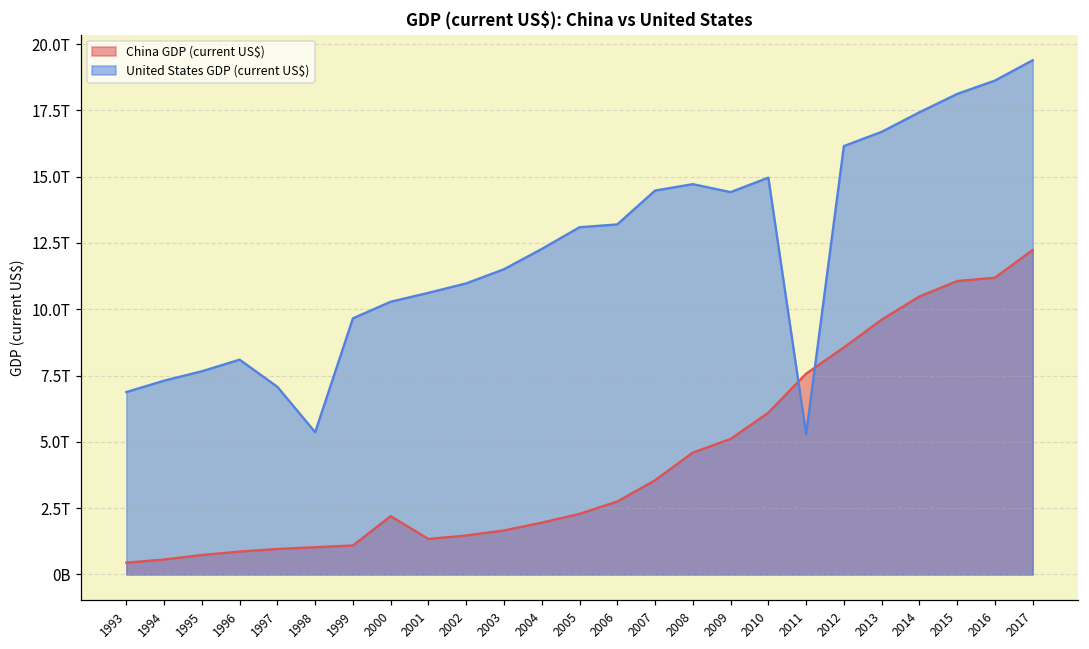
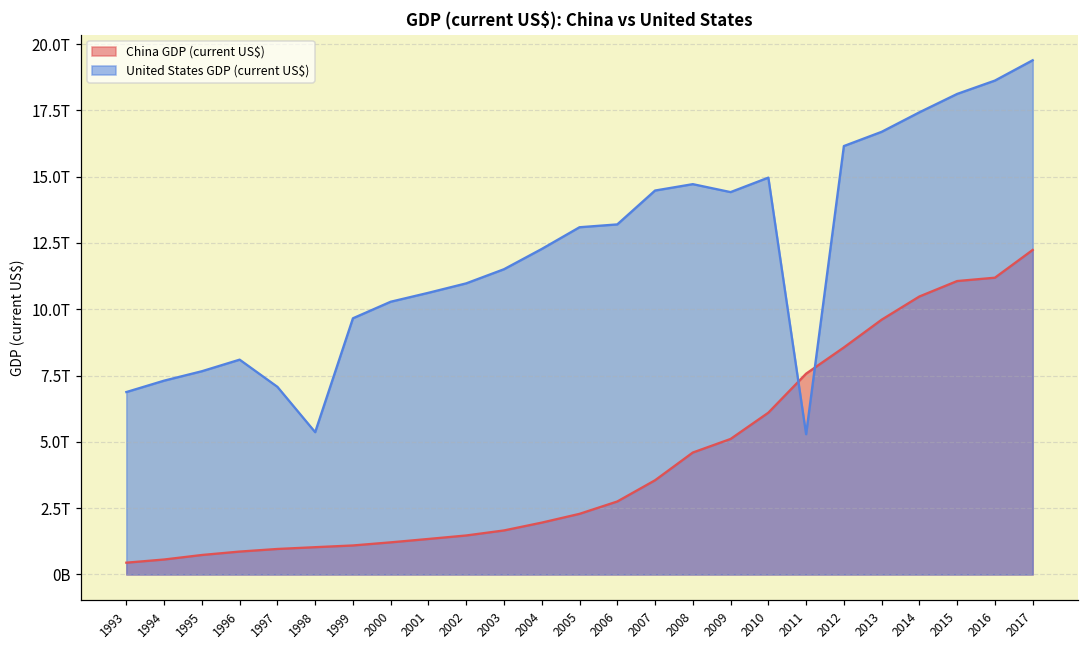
  {
    "China GDP (current US$)": {
      "1993": "0.4T",
      "1994": "0.6T",
      "1995": "0.7T",
      "1996": "0.9T",
      "1997": "1.0T",
      "1998": "1.0T",
      "1999": "1.1T",
-     "2000": "2.2T",
+     "2000": "1.2T",
      "2001": "1.3T",
      "2002": "1.5T",
      "2003": "1.7T",
      "2004": "2.0T",
      "2005": "2.3T",
      "2006": "2.8T",
      "2007": "3.6T",
      "2008": "4.6T",
      "2009": "5.1T",
      "2010": "6.1T",
      "2011": "7.6T",
      "2012": "8.6T",
      "2013": "9.6T",
      "2014": "10.5T",
      "2015": "11.1T",
      "2016": "11.2T",
      "2017": "12.2T"
    },
    "United States GDP (current US$)": {
      "1993": "6.9T",
      "1994": "7.3T",
      "1995": "7.7T",
      "1996": "8.1T",
      "1997": "7.1T",
      "1998": "5.4T",
      "1999": "9.7T",
      "2000": "10.3T",
      "2001": "10.6T",
      "2002": "11.0T",
      "2003": "11.5T",
      "2004": "12.3T",
      "2005": "13.1T",
      "2006": "13.2T",
      "2007": "14.5T",
      "2008": "14.7T",
      "2009": "14.4T",
      "2010": "15.0T",
      "2011": "5.3T",
      "2012": "16.2T",
      "2013": "16.7T",
      "2014": "17.4T",
      "2015": "18.1T",
      "2016": "18.6T",
      "2017": "19.4T"
    }
  }
